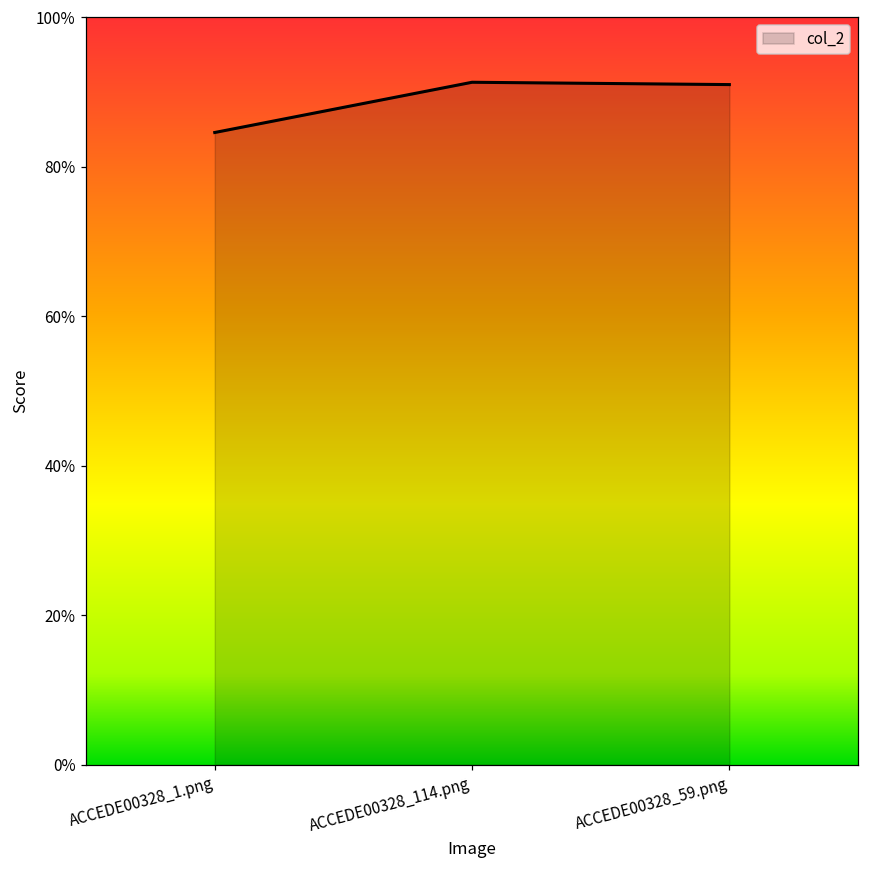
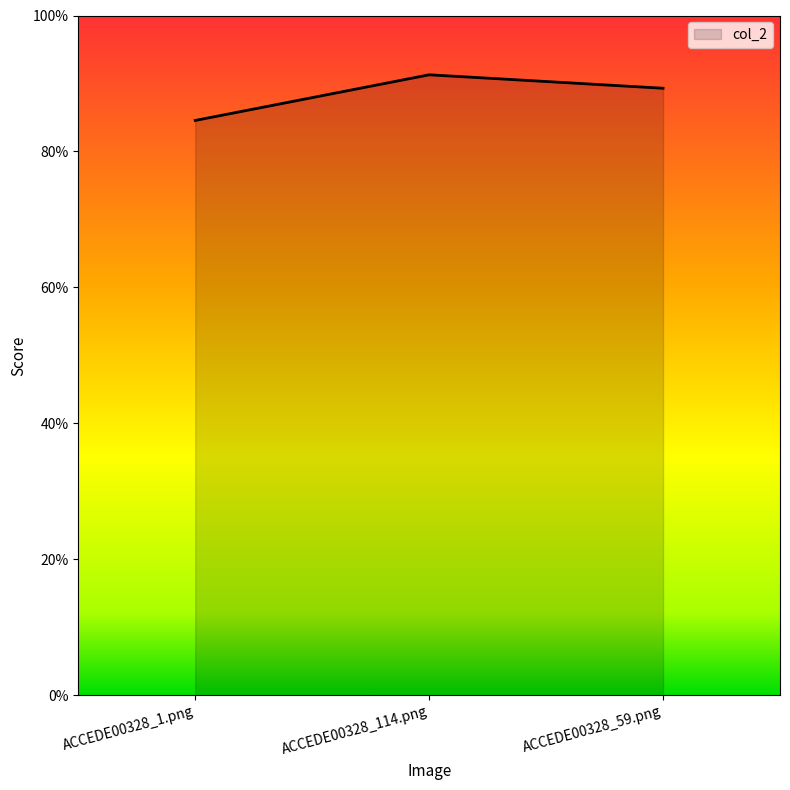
  {
    "ACCEDE00328_1.png": "85%",
    "ACCEDE00328_114.png": "91%",
-   "ACCEDE00328_59.png": "91%"
+   "ACCEDE00328_59.png": "89%"
  }
